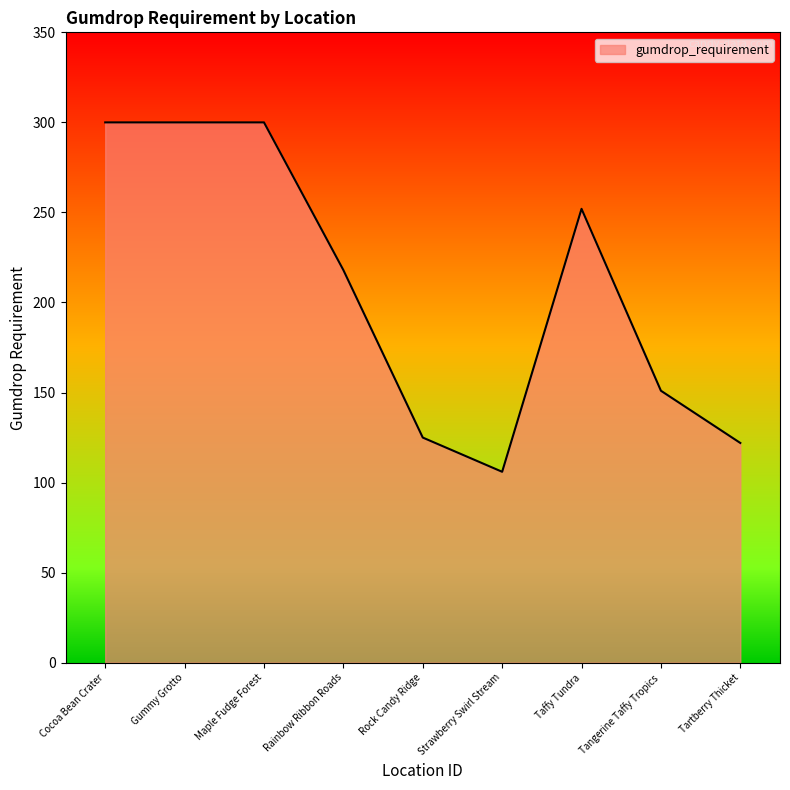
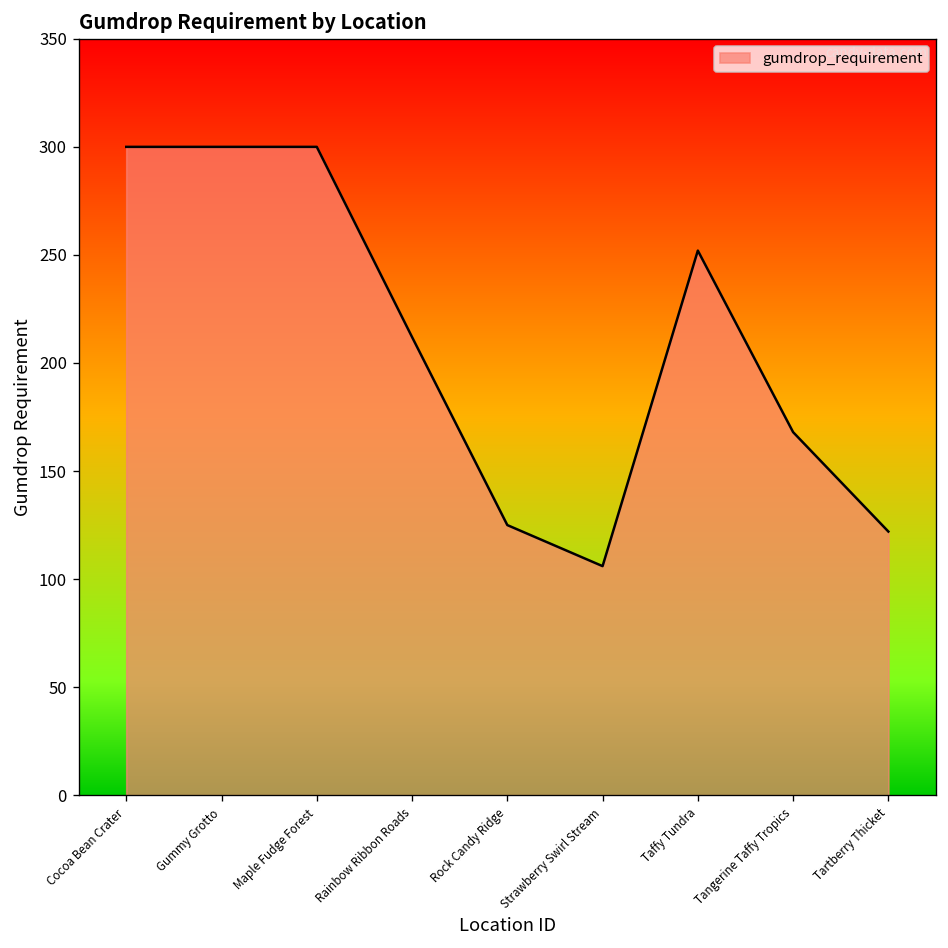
  {
    "Cocoa Bean Crater": 300,
    "Gummy Grotto": 300,
    "Maple Fudge Forest": 300,
-   "Rainbow Ribbon Roads": 218,
+   "Rainbow Ribbon Roads": 212,
    "Rock Candy Ridge": 125,
    "Strawberry Swirl Stream": 106,
    "Taffy Tundra": 252,
-   "Tangerine Taffy Tropics": 151,
+   "Tangerine Taffy Tropics": 168,
    "Tartberry Thicket": 122
  }
